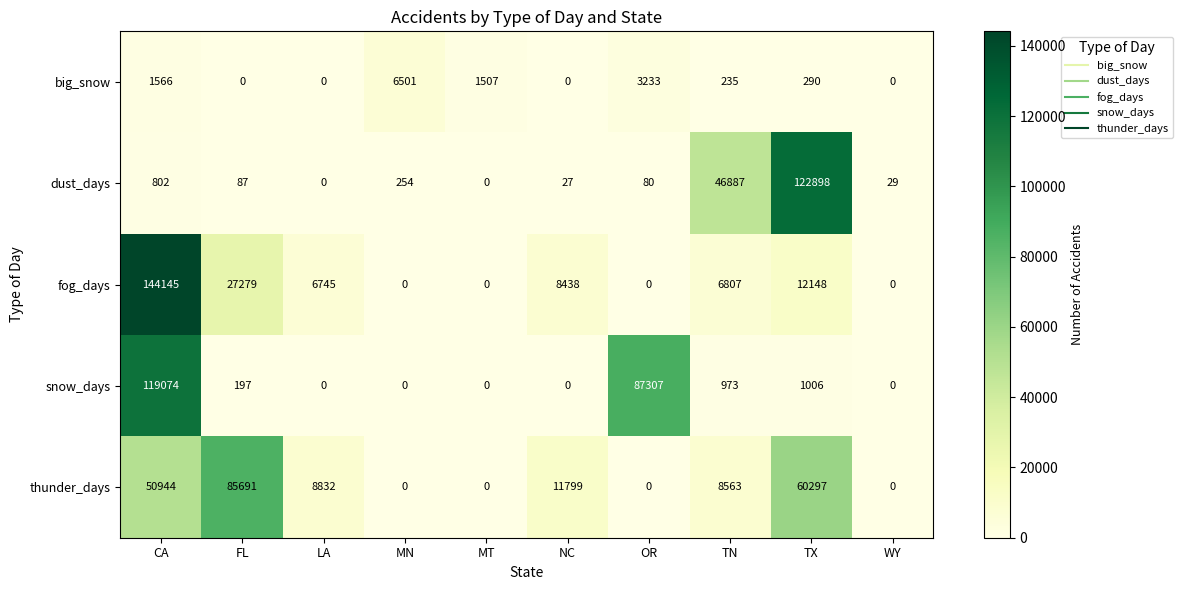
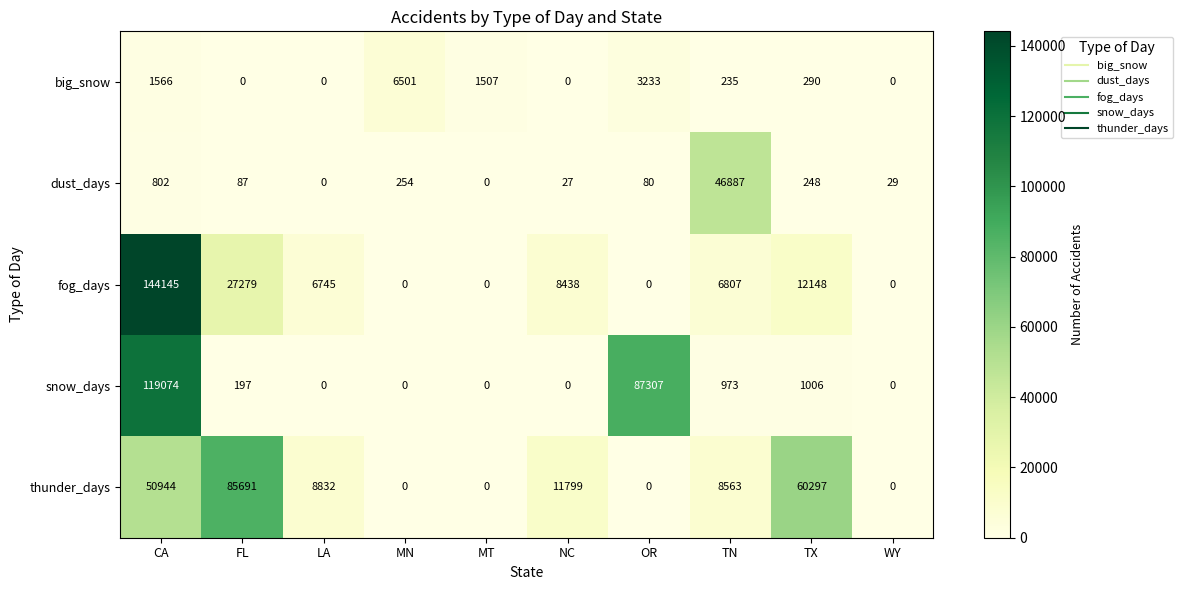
  {
    "big_snow": {
      "CA": 1566,
      "FL": 0,
      "LA": 0,
      "MN": 6501,
      "MT": 1507,
      "NC": 0,
      "OR": 3233,
      "TN": 235,
      "TX": 290,
      "WY": 0
    },
    "dust_days": {
      "CA": 802,
      "FL": 87,
      "LA": 0,
      "MN": 254,
      "MT": 0,
      "NC": 27,
      "OR": 80,
      "TN": 46887,
-     "TX": 122898,
+     "TX": 248,
      "WY": 29
    },
    "fog_days": {
      "CA": 144145,
      "FL": 27279,
      "LA": 6745,
      "MN": 0,
      "MT": 0,
      "NC": 8438,
      "OR": 0,
      "TN": 6807,
      "TX": 12148,
      "WY": 0
    },
    "snow_days": {
      "CA": 119074,
      "FL": 197,
      "LA": 0,
      "MN": 0,
      "MT": 0,
      "NC": 0,
      "OR": 87307,
      "TN": 973,
      "TX": 1006,
      "WY": 0
    },
    "thunder_days": {
      "CA": 50944,
      "FL": 85691,
      "LA": 8832,
      "MN": 0,
      "MT": 0,
      "NC": 11799,
      "OR": 0,
      "TN": 8563,
      "TX": 60297,
      "WY": 0
    }
  }
